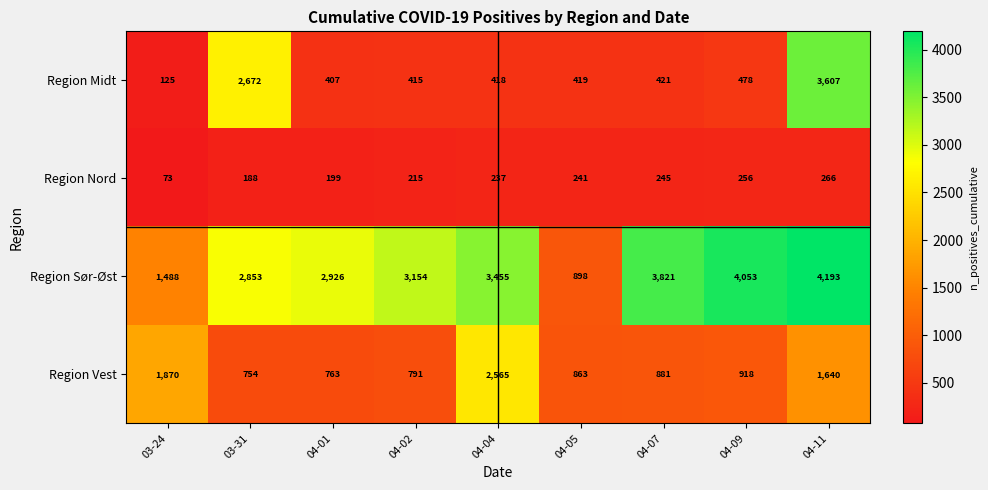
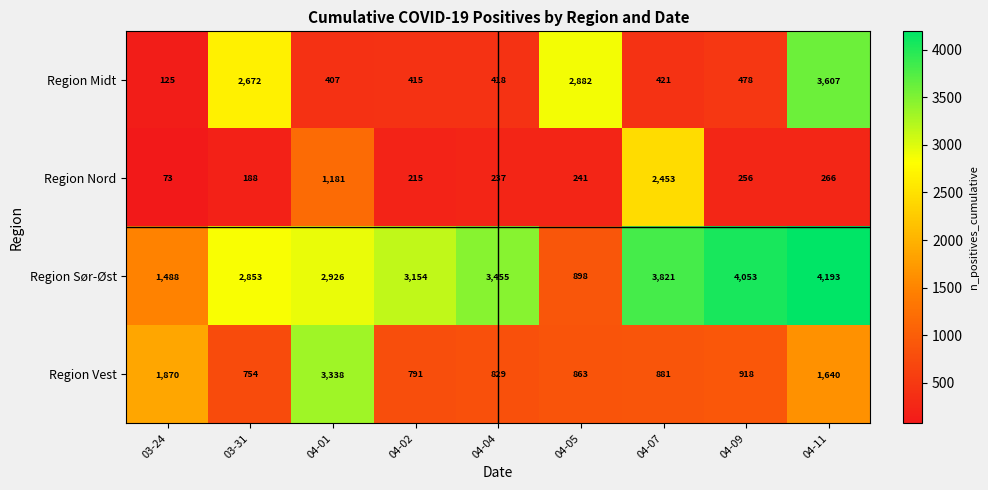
  {
    "Region Midt": {
      "03-24": "125",
      "03-31": "2,672",
      "04-01": "407",
      "04-02": "415",
      "04-04": "418",
-     "04-05": "419",
+     "04-05": "2,882",
      "04-07": "421",
      "04-09": "478",
      "04-11": "3,607"
    },
    "Region Nord": {
      "03-24": "73",
      "03-31": "188",
-     "04-01": "199",
+     "04-01": "1,181",
      "04-02": "215",
      "04-04": "237",
      "04-05": "241",
-     "04-07": "245",
+     "04-07": "2,453",
      "04-09": "256",
      "04-11": "266"
    },
    "Region Sør-Øst": {
      "03-24": "1,488",
      "03-31": "2,853",
      "04-01": "2,926",
      "04-02": "3,154",
      "04-04": "3,455",
      "04-05": "898",
      "04-07": "3,821",
      "04-09": "4,053",
      "04-11": "4,193"
    },
    "Region Vest": {
      "03-24": "1,870",
      "03-31": "754",
-     "04-01": "763",
+     "04-01": "3,338",
      "04-02": "791",
-     "04-04": "2,565",
+     "04-04": "829",
      "04-05": "863",
      "04-07": "881",
      "04-09": "918",
      "04-11": "1,640"
    }
  }
